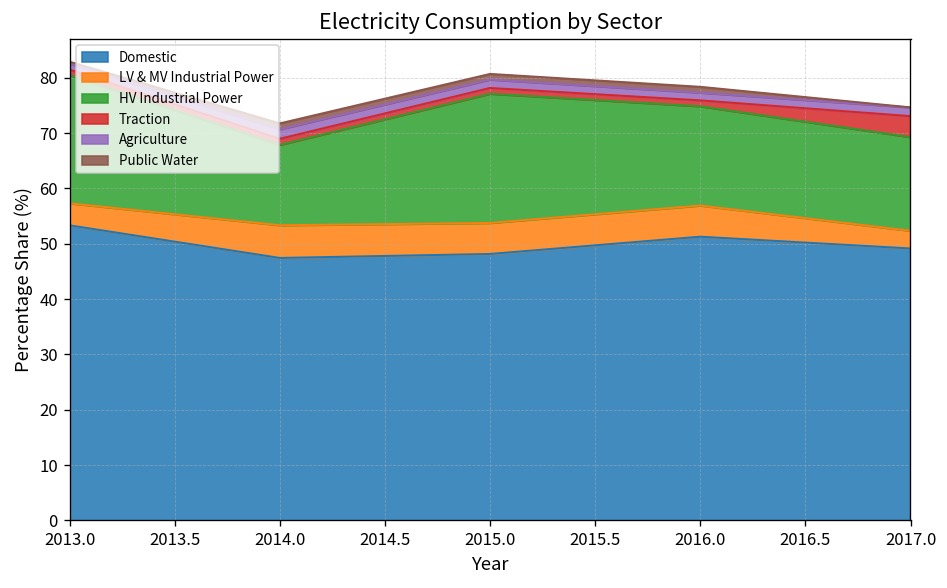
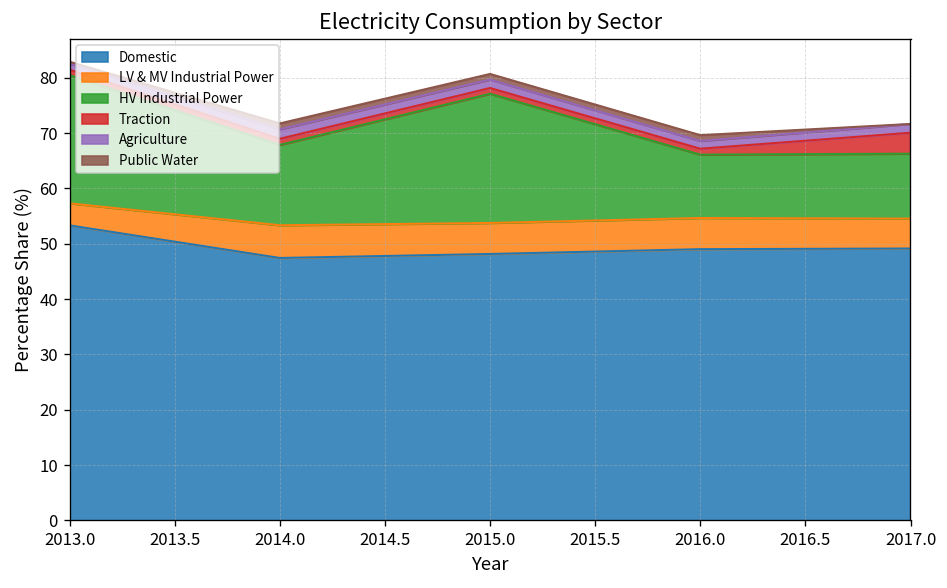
  {
    "Domestic": {
      "2013.0": 53,
      "2014.0": 47,
      "2015.0": 48,
-     "2016.0": 51,
+     "2016.0": 49,
      "2017.0": 49
    },
    "LV & MV Industrial Power": {
      "2013.0": 4,
      "2014.0": 6,
      "2015.0": 6,
      "2016.0": 6,
-     "2017.0": 3
+     "2017.0": 5
    },
    "HV Industrial Power": {
      "2013.0": 23,
      "2014.0": 15,
      "2015.0": 23,
-     "2016.0": 18,
-     "2017.0": 17
+     "2016.0": 11,
+     "2017.0": 12
    },
    "Traction": {
      "2013.0": 1,
      "2014.0": 1,
      "2015.0": 1,
      "2016.0": 1,
      "2017.0": 4
    },
    "Agriculture": {
      "2014.0": 2,
      "2015.0": 2,
      "2016.0": 1
    },
    "Public Water": {
      "2014.0": 1,
      "2015.0": 1,
      "2016.0": 1
    }
  }
